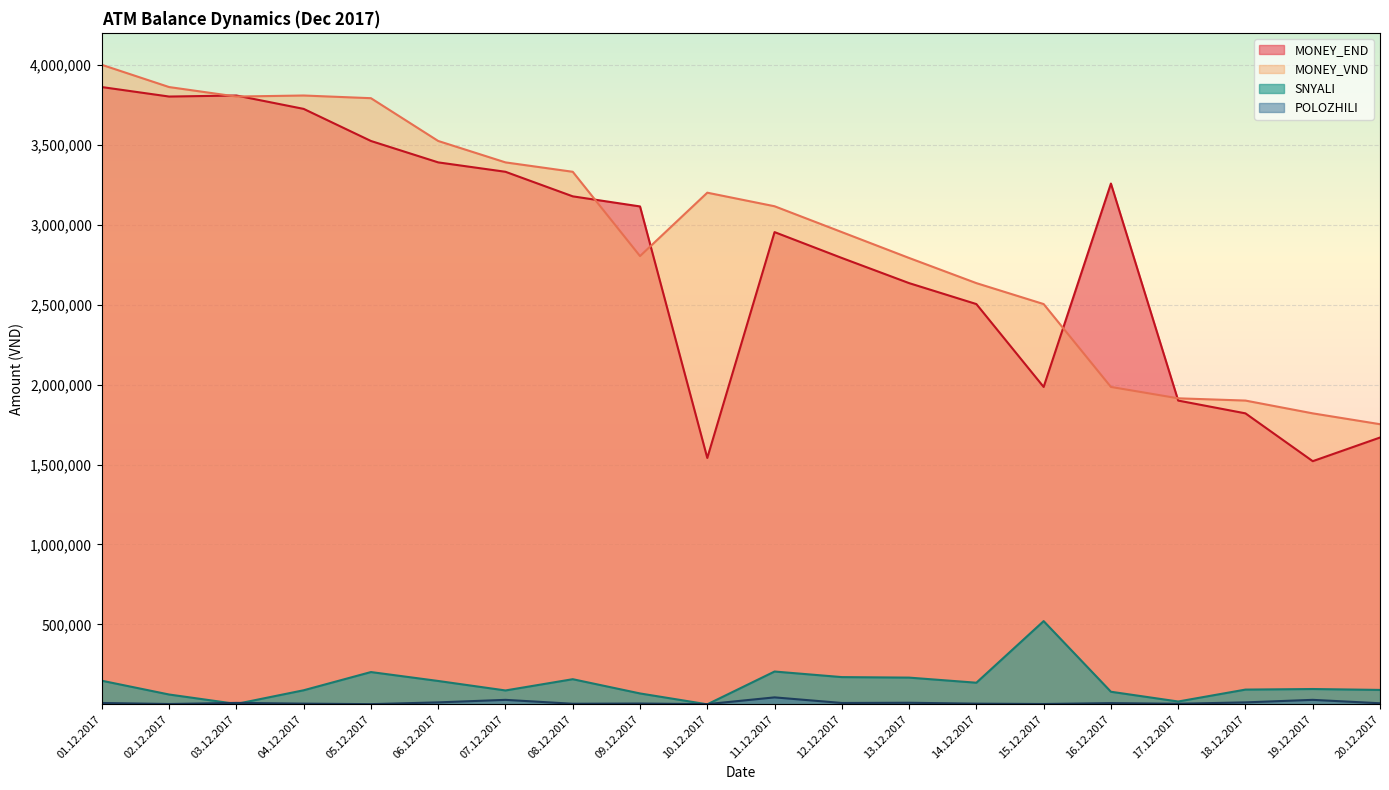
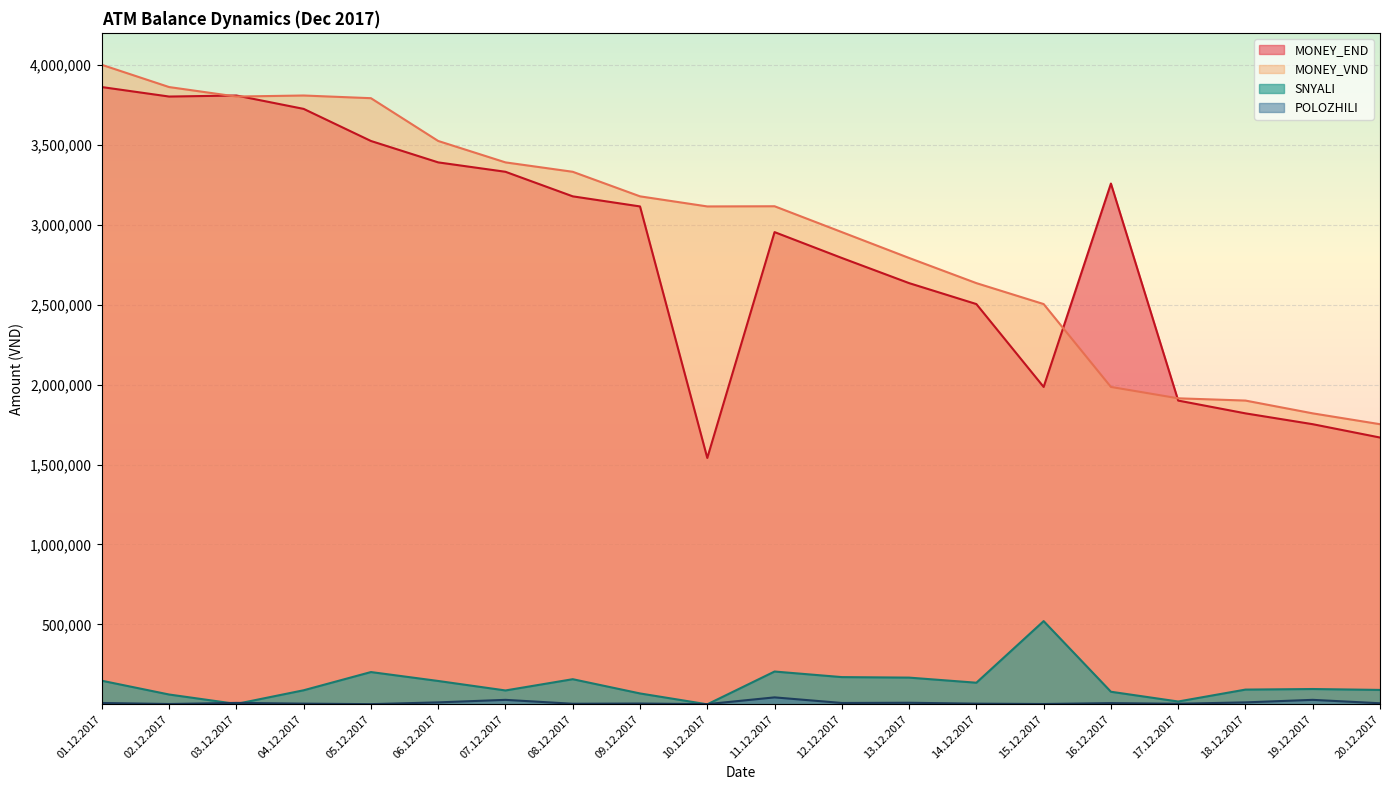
  {
    "MONEY_END": {
      "01.12.2017": "3,860,000",
      "02.12.2017": "3,800,000",
      "04.12.2017": "3,720,000",
      "05.12.2017": "3,520,000",
      "06.12.2017": "3,390,000",
      "07.12.2017": "3,330,000",
      "08.12.2017": "3,180,000",
      "09.12.2017": "3,110,000",
      "10.12.2017": "1,540,000",
      "11.12.2017": "2,950,000",
      "12.12.2017": "2,790,000",
      "13.12.2017": "2,630,000",
      "14.12.2017": "2,500,000",
      "15.12.2017": "1,990,000",
      "16.12.2017": "3,260,000",
      "18.12.2017": "1,820,000",
-     "19.12.2017": "1,520,000",
+     "19.12.2017": "1,750,000",
      "20.12.2017": "1,670,000"
    },
    "MONEY_VND": {
      "01.12.2017": "4,000,000",
      "02.12.2017": "3,860,000",
      "04.12.2017": "3,810,000",
      "05.12.2017": "3,790,000",
      "06.12.2017": "3,520,000",
      "07.12.2017": "3,390,000",
      "08.12.2017": "3,330,000",
-     "09.12.2017": "2,800,000",
-     "10.12.2017": "3,200,000",
+     "09.12.2017": "3,180,000",
+     "10.12.2017": "3,110,000",
      "11.12.2017": "3,120,000",
      "12.12.2017": "2,950,000",
      "13.12.2017": "2,790,000",
      "14.12.2017": "2,630,000",
      "15.12.2017": "2,500,000",
      "16.12.2017": "1,990,000",
      "18.12.2017": "1,900,000",
      "19.12.2017": "1,820,000",
      "20.12.2017": "1,750,000"
    }
  }
